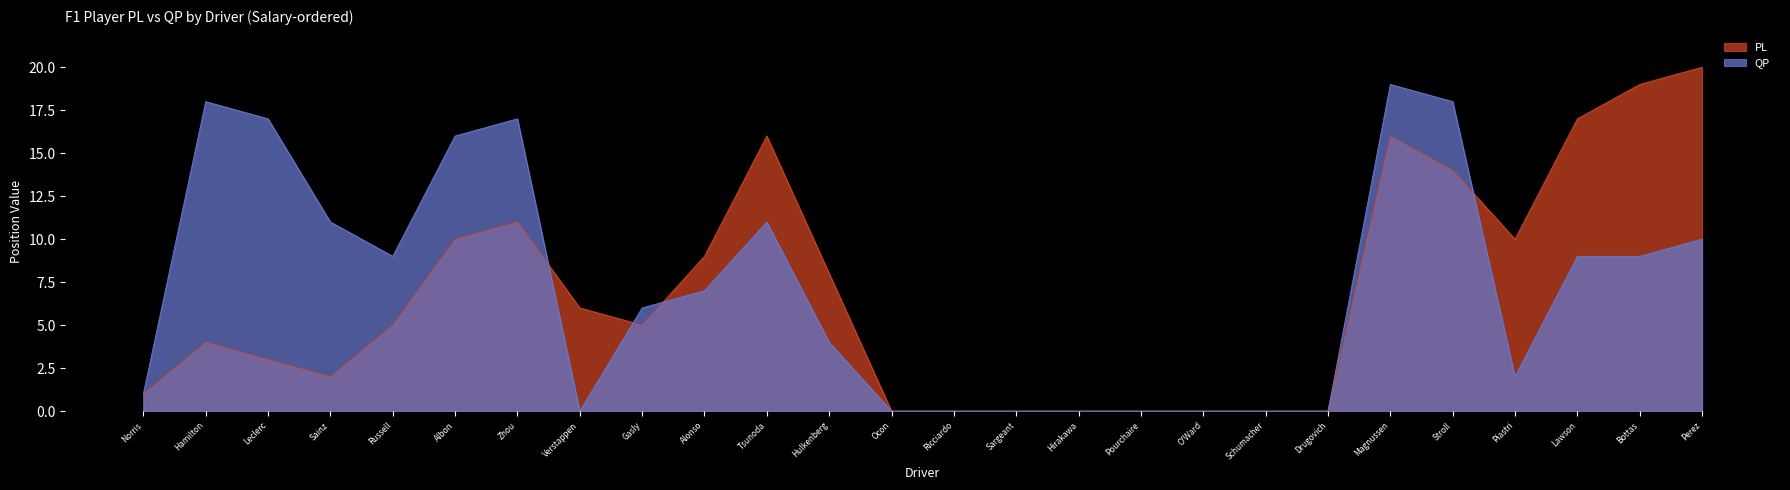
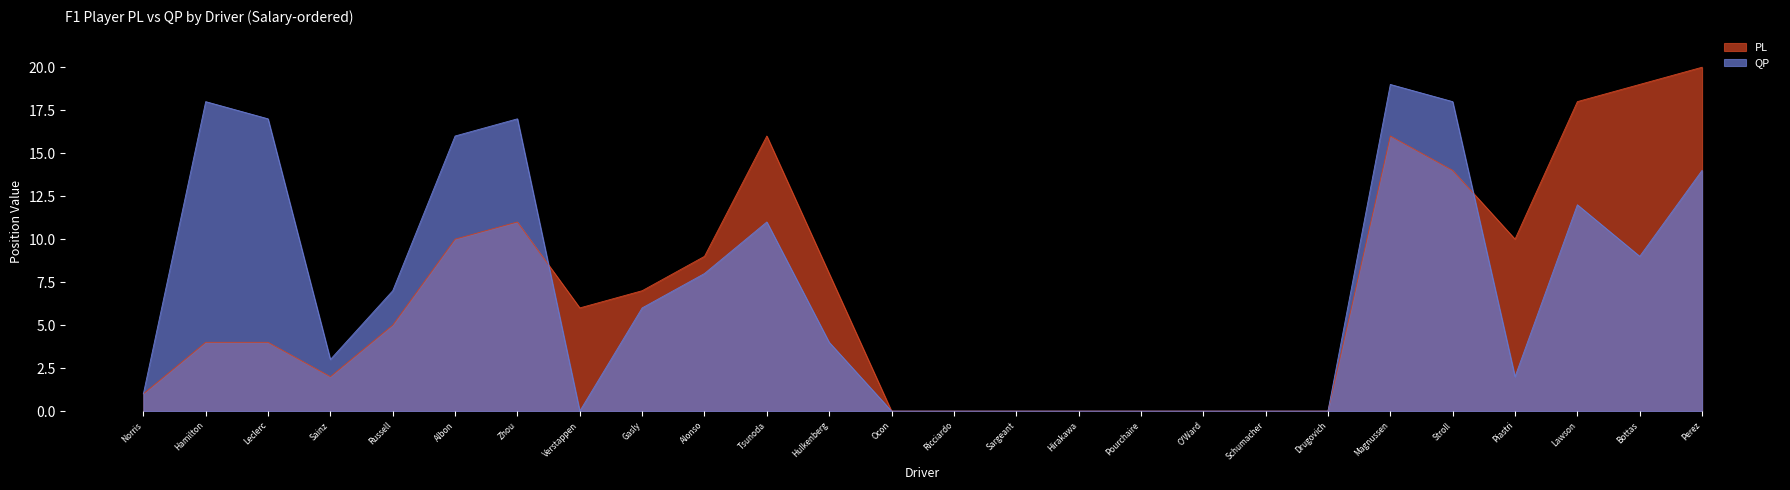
  {
    "PL": {
      "Hamilton": 4,
-     "Leclerc": 3,
+     "Leclerc": 4,
      "Sainz": 2,
      "Russell": 5,
      "Albon": 10,
      "Zhou": 11,
      "Verstappen": 6,
-     "Gasly": 5,
+     "Gasly": 7,
      "Alonso": 9,
      "Tsunoda": 16,
      "Hulkenberg": 8,
      "Magnussen": 16,
      "Stroll": 14,
      "Piastri": 10,
-     "Lawson": 17,
+     "Lawson": 18,
      "Bottas": 19,
      "Perez": 20
    },
    "QP": {
      "Hamilton": 18,
      "Leclerc": 17,
-     "Sainz": 11,
-     "Russell": 9,
+     "Sainz": 3,
+     "Russell": 7,
      "Albon": 16,
      "Zhou": 17,
      "Verstappen": 0,
      "Gasly": 6,
-     "Alonso": 7,
+     "Alonso": 8,
      "Tsunoda": 11,
      "Hulkenberg": 4,
      "Magnussen": 19,
      "Stroll": 18,
      "Piastri": 2,
-     "Lawson": 9,
+     "Lawson": 12,
      "Bottas": 9,
-     "Perez": 10
+     "Perez": 14
    }
  }
